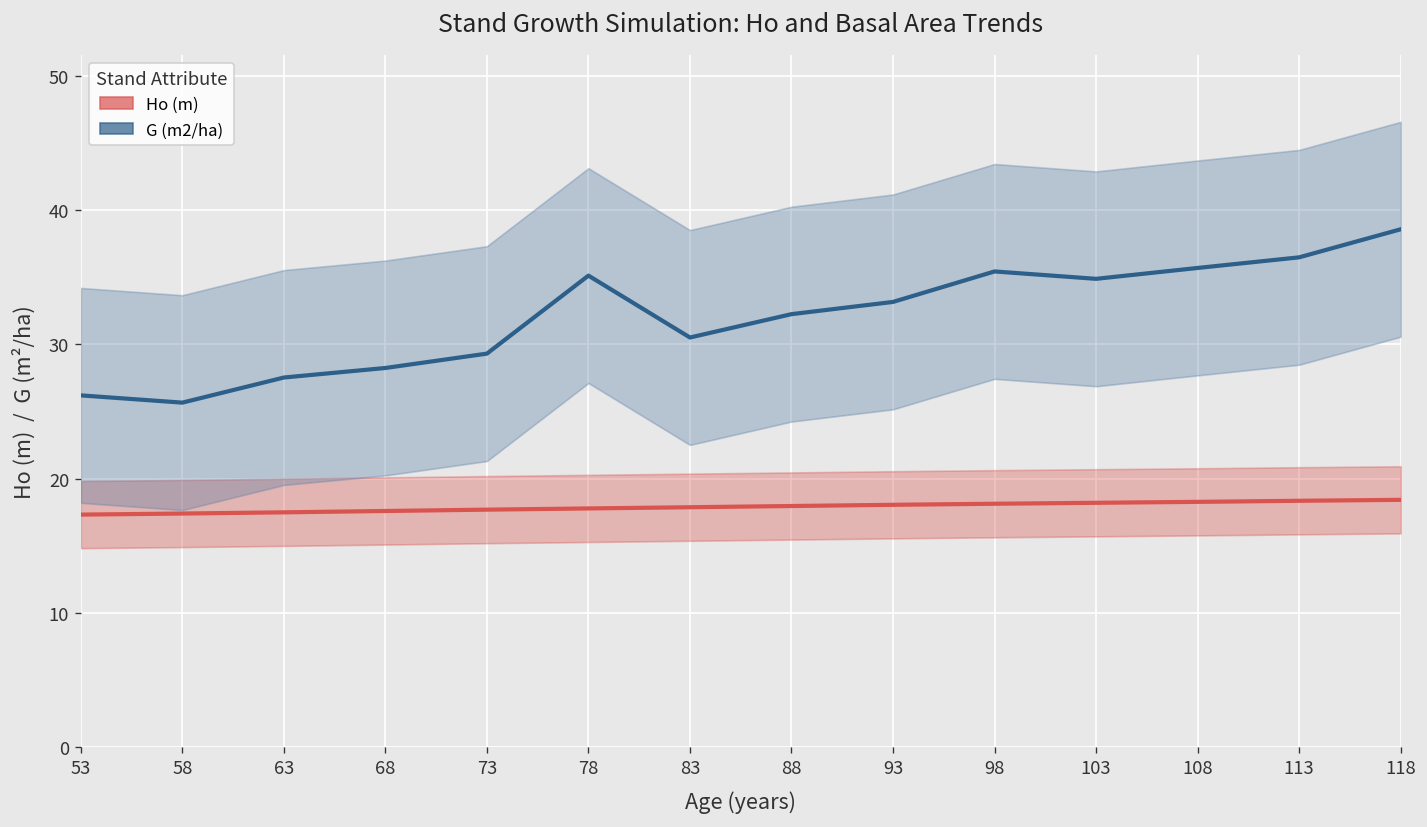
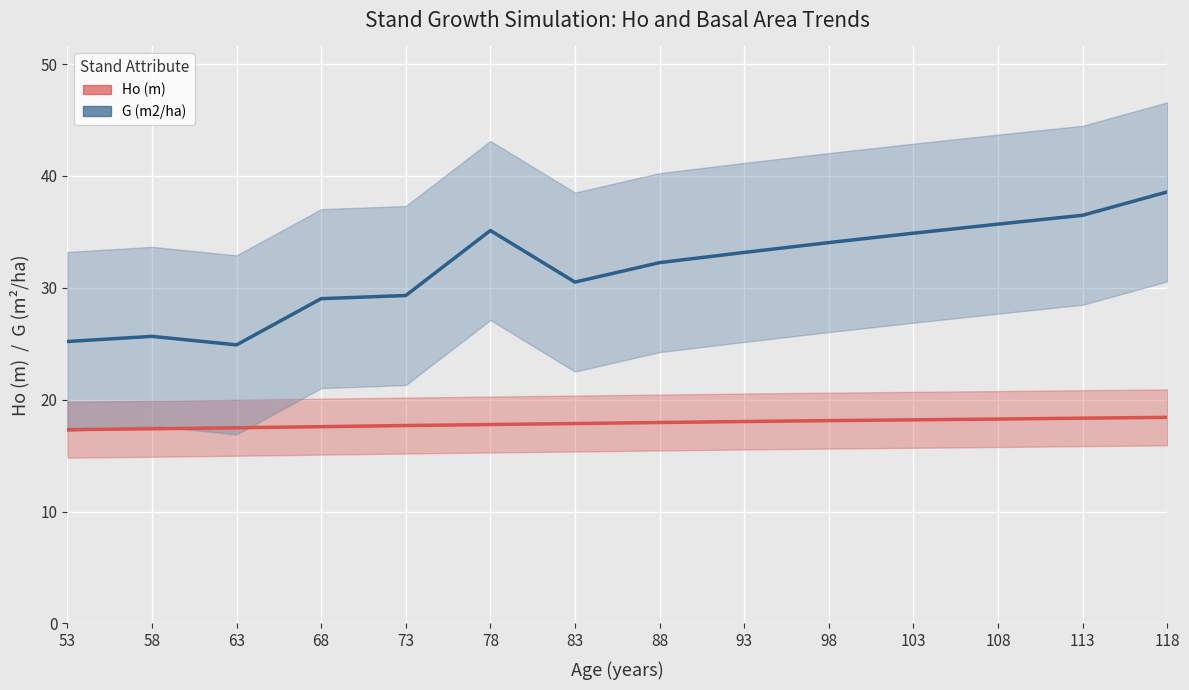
  {
    "G (m2/ha)": {
-     "53": 26.2,
+     "53": 25.2,
      "58": 25.7,
-     "63": 27.5,
-     "68": 28.2,
+     "63": 24.9,
+     "68": 29.0,
      "73": 29.3,
      "78": 35.1,
      "83": 30.5,
      "88": 32.3,
      "93": 33.2,
-     "98": 35.4,
+     "98": 34.0,
      "103": 34.9,
      "108": 35.7,
      "113": 36.5,
      "118": 38.6
    }
  }
